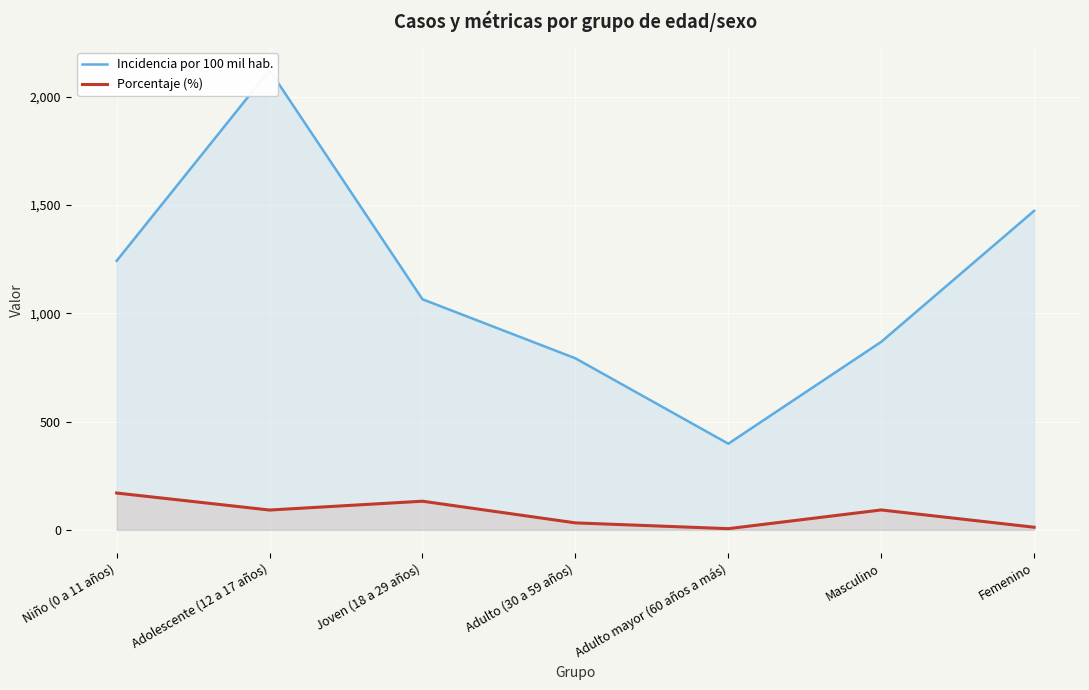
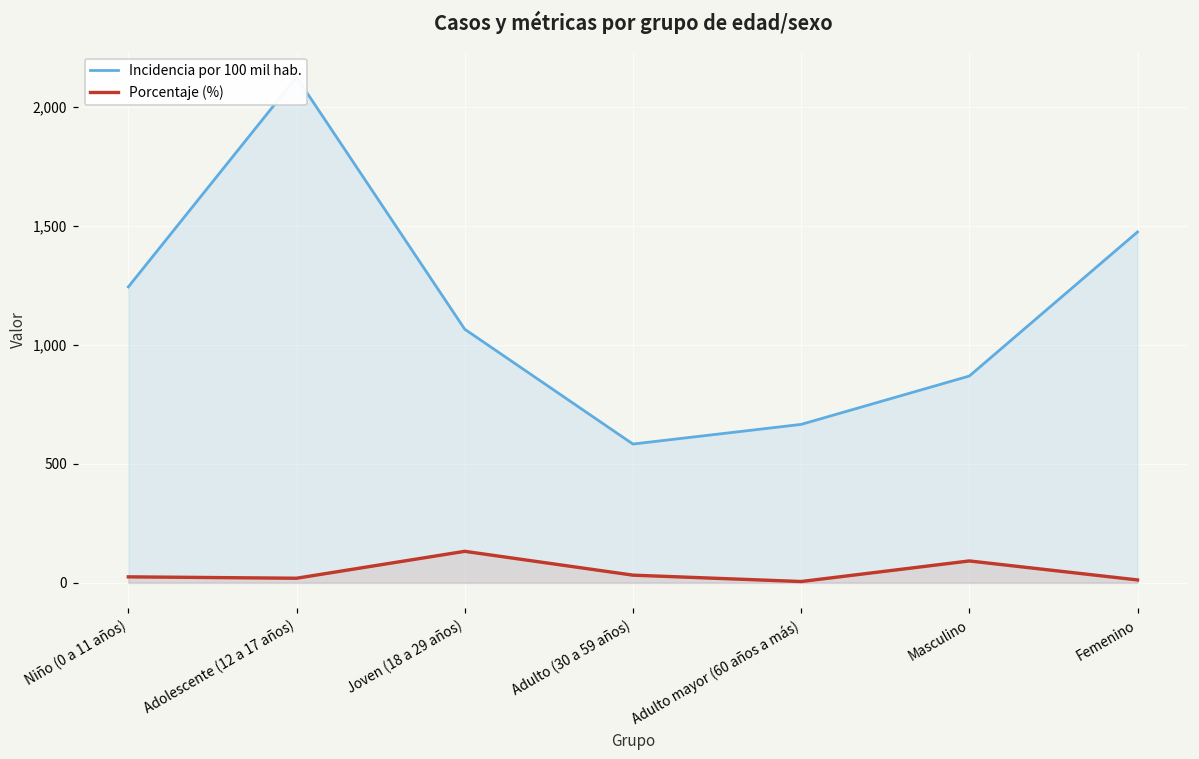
  {
    "Incidencia por 100 mil hab.": {
      "Niño (0 a 11 años)": "1,240",
      "Joven (18 a 29 años)": "1,070",
-     "Adulto (30 a 59 años)": "790",
-     "Adulto mayor (60 años a más)": "400",
+     "Adulto (30 a 59 años)": "580",
+     "Adulto mayor (60 años a más)": "670",
      "Masculino": "870",
      "Femenino": "1,470"
    },
    "Porcentaje (%)": {
-     "Niño (0 a 11 años)": "170",
-     "Adolescente (12 a 17 años)": "90",
+     "Niño (0 a 11 años)": "30",
+     "Adolescente (12 a 17 años)": "20",
      "Joven (18 a 29 años)": "130",
      "Adulto (30 a 59 años)": "30",
      "Adulto mayor (60 años a más)": "10",
      "Masculino": "90",
      "Femenino": "10"
    }
  }
